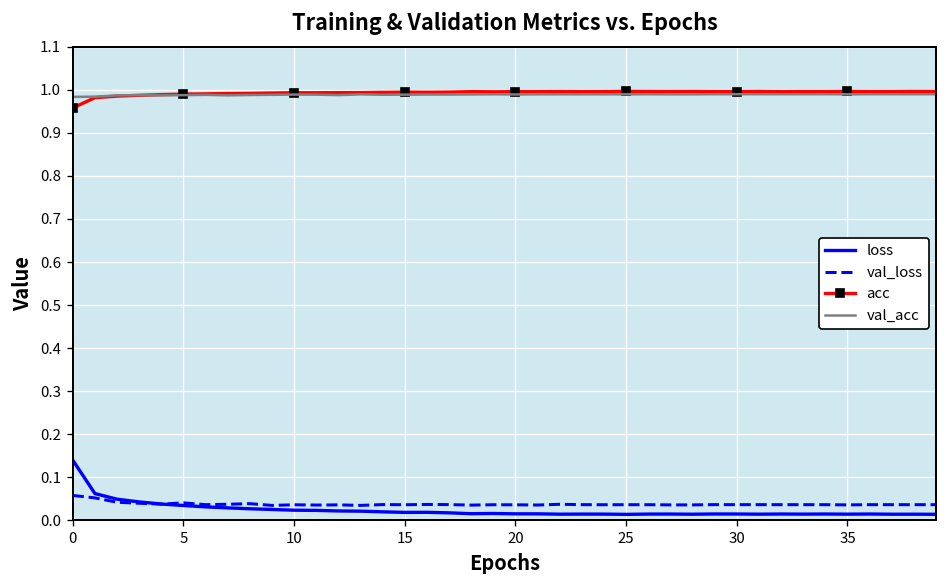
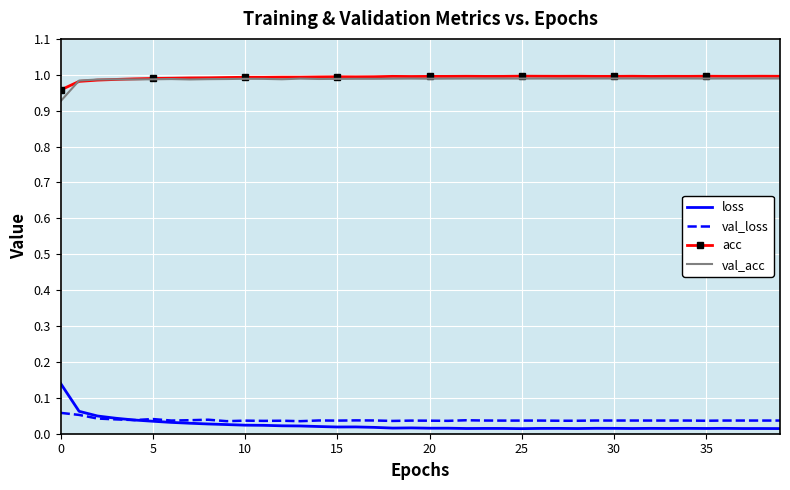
  {
    "acc": {
      "0": 0.96
    },
    "val_acc": {
-     "0": 0.98
+     "0": 0.93
    }
  }
